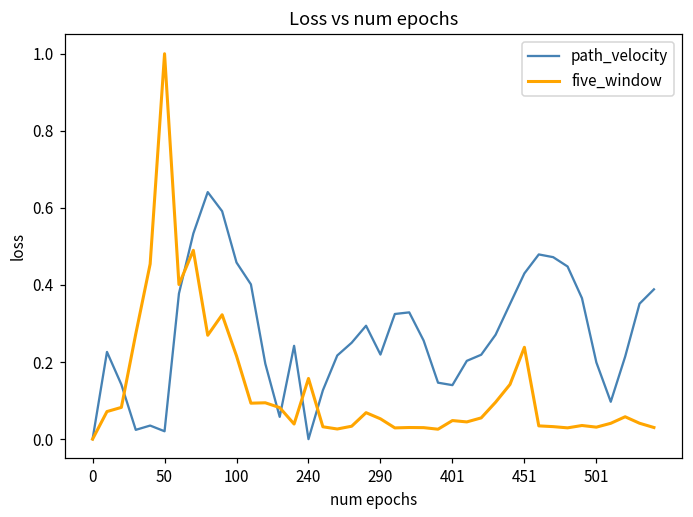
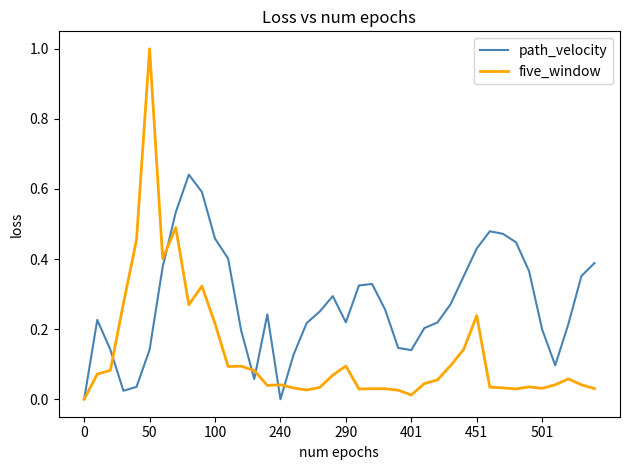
  {
    "path_velocity": {
-     "50": 0.02,
+     "50": 0.14,
      "100": 0.46,
      "240": 0.00,
      "290": 0.22,
      "401": 0.14,
      "451": 0.43,
      "501": 0.20
    },
    "five_window": {
      "50": 1.00,
      "100": 0.22,
-     "240": 0.16,
-     "290": 0.05,
-     "401": 0.05,
+     "240": 0.04,
+     "290": 0.09,
+     "401": 0.01,
      "451": 0.24,
      "501": 0.03
    }
  }
